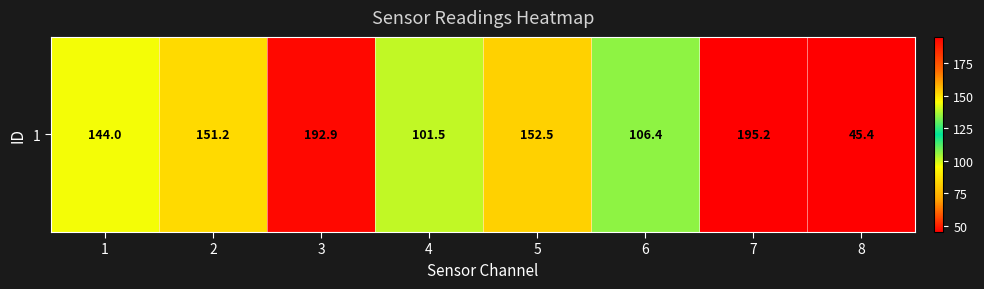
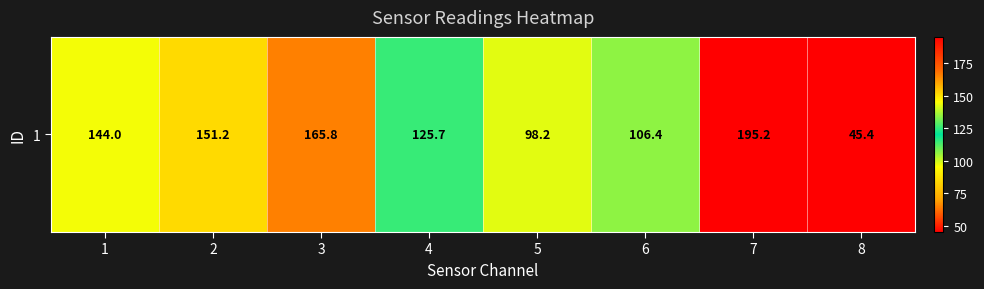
  {
    "1": {
      "1": 144.0,
      "2": 151.2,
-     "3": 192.9,
-     "4": 101.5,
-     "5": 152.5,
+     "3": 165.8,
+     "4": 125.7,
+     "5": 98.2,
      "6": 106.4,
      "7": 195.2,
      "8": 45.4
    }
  }
